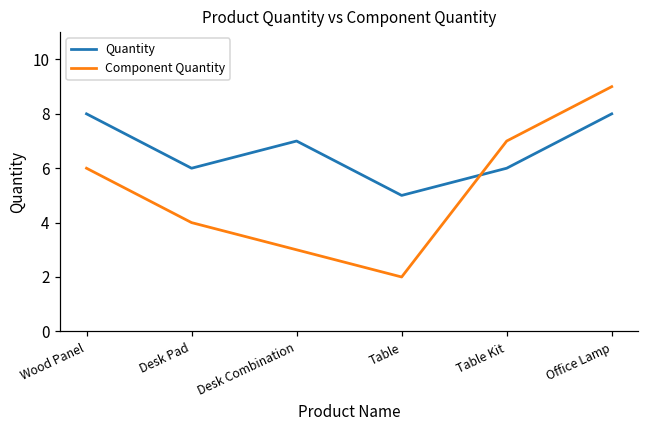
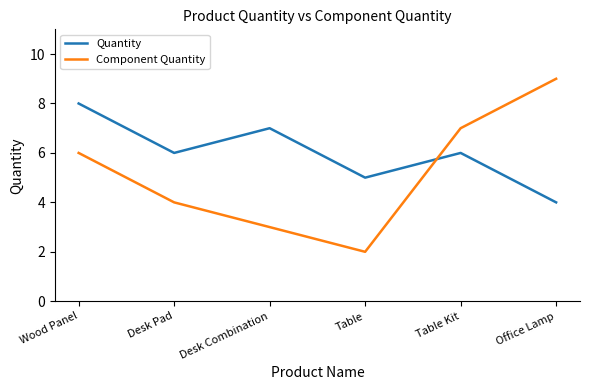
  {
    "Quantity": {
      "Wood Panel": 8,
      "Desk Pad": 6,
      "Desk Combination": 7,
      "Table": 5,
      "Table Kit": 6,
-     "Office Lamp": 8
+     "Office Lamp": 4
    },
    "Component Quantity": {
      "Wood Panel": 6,
      "Desk Pad": 4,
      "Desk Combination": 3,
      "Table": 2,
      "Table Kit": 7,
      "Office Lamp": 9
    }
  }
